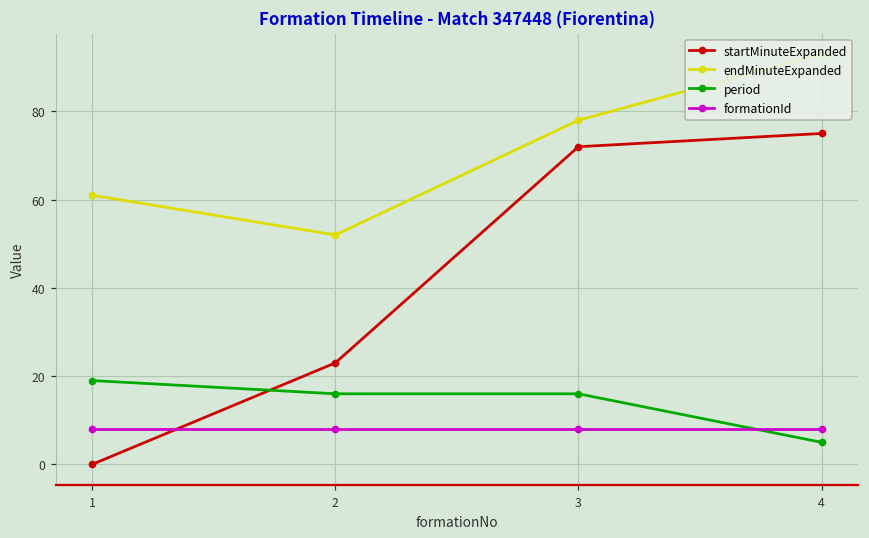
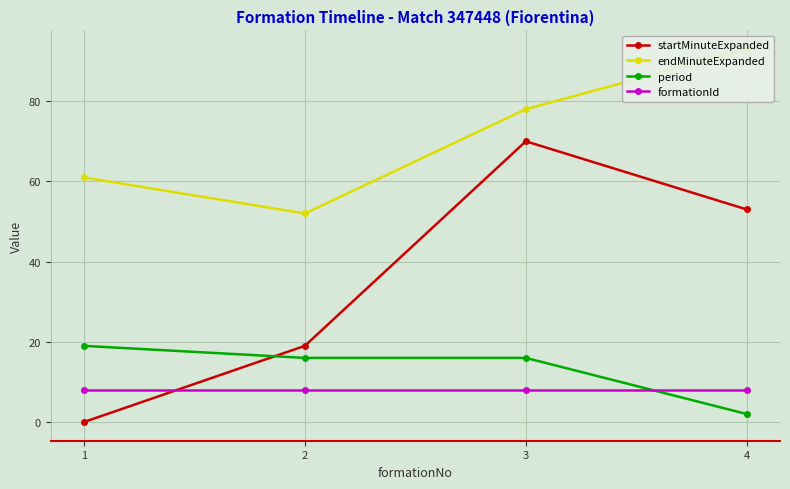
  {
    "startMinuteExpanded": {
      "1": 0,
-     "2": 23,
-     "3": 72,
-     "4": 75
+     "2": 19,
+     "3": 70,
+     "4": 53
    },
    "endMinuteExpanded": {
      "1": 61,
      "2": 52,
      "3": 78
    },
    "period": {
      "1": 19,
      "2": 16,
      "3": 16,
-     "4": 5
+     "4": 2
    },
    "formationId": {
      "1": 8,
      "2": 8,
      "3": 8,
      "4": 8
    }
  }
